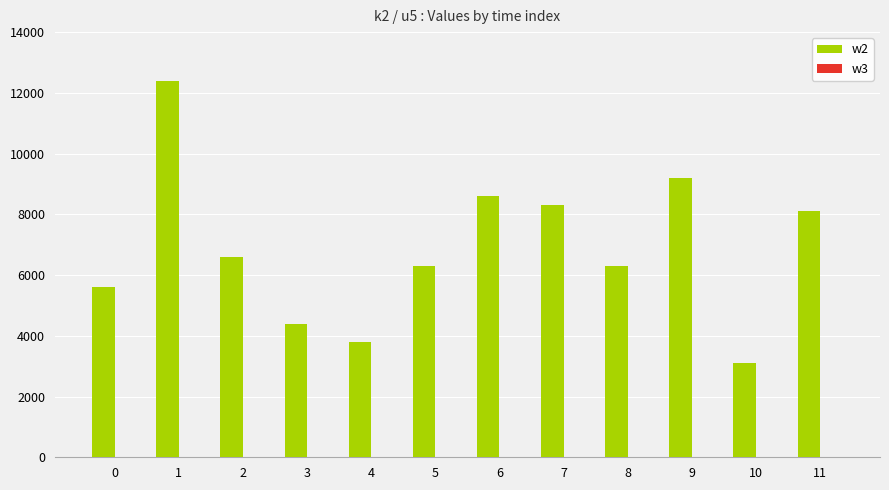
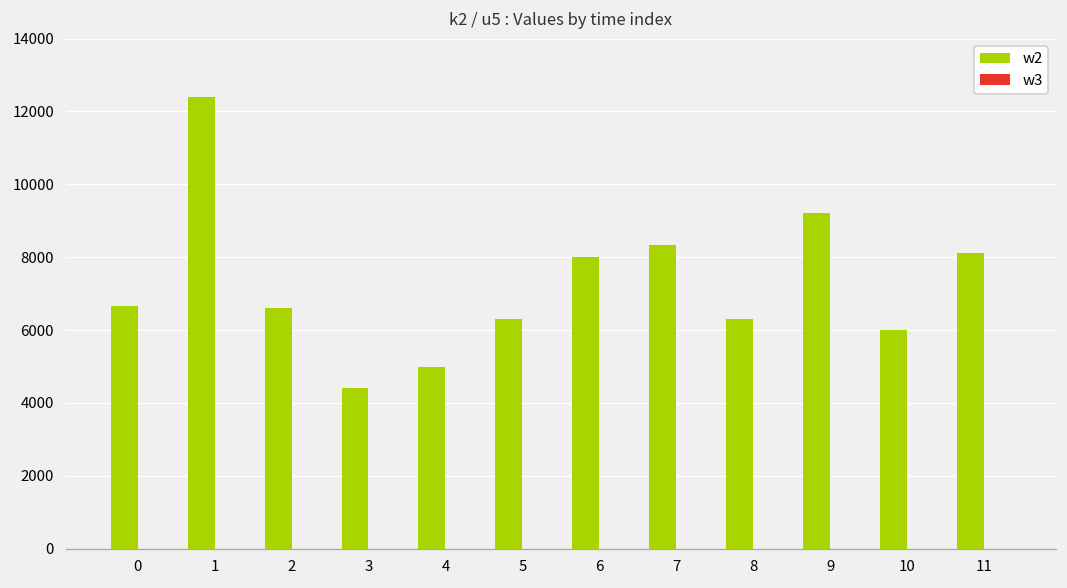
  {
    "w2": {
-     "0": 5600,
+     "0": 6700,
      "1": 12400,
      "2": 6600,
      "3": 4400,
-     "4": 3800,
+     "4": 5000,
      "5": 6300,
-     "6": 8600,
+     "6": 8000,
      "7": 8300,
      "8": 6300,
      "9": 9200,
-     "10": 3100,
+     "10": 6000,
      "11": 8100
    },
    "w3": {
      "0": 0,
      "1": 0,
      "2": 0,
      "3": 0,
      "4": 0,
      "5": 0,
      "6": 0,
      "7": 0,
      "8": 0,
      "9": 0,
      "10": 0,
      "11": 0
    }
  }
